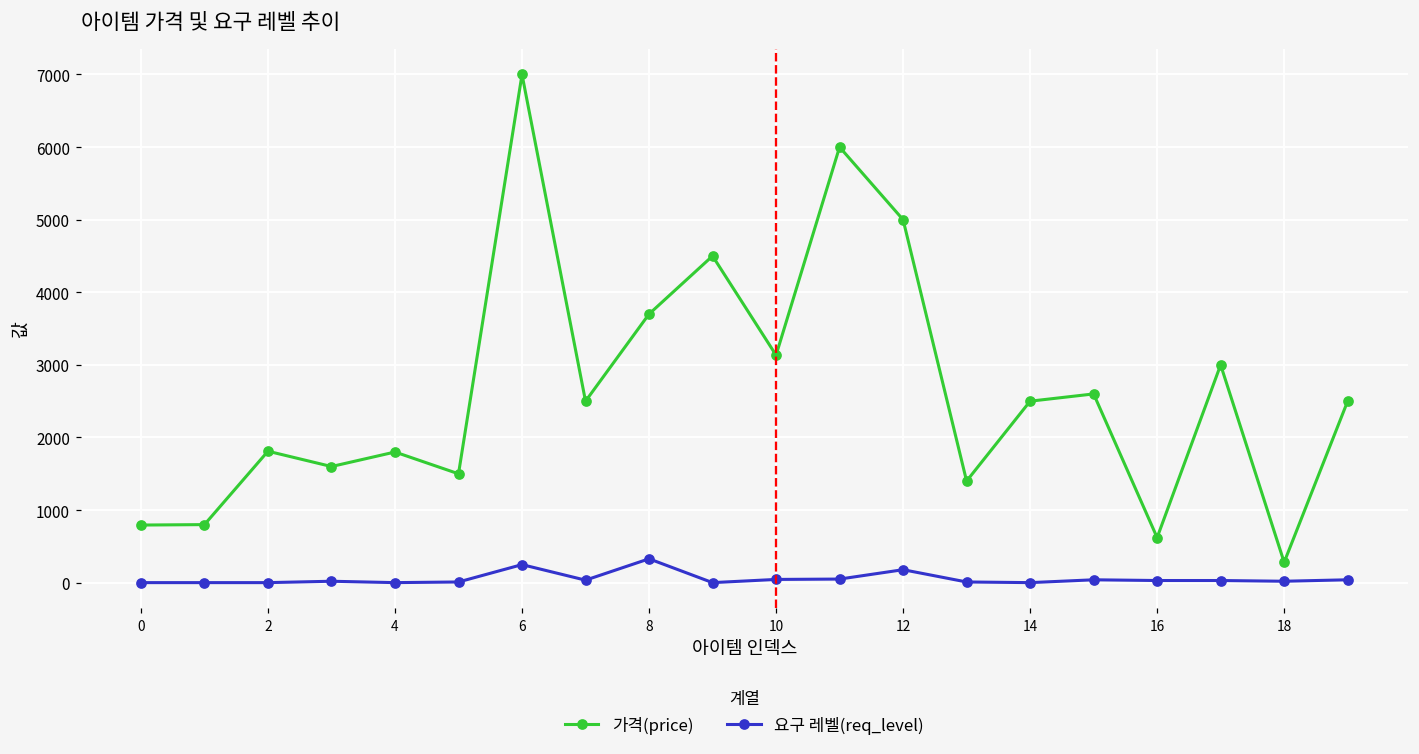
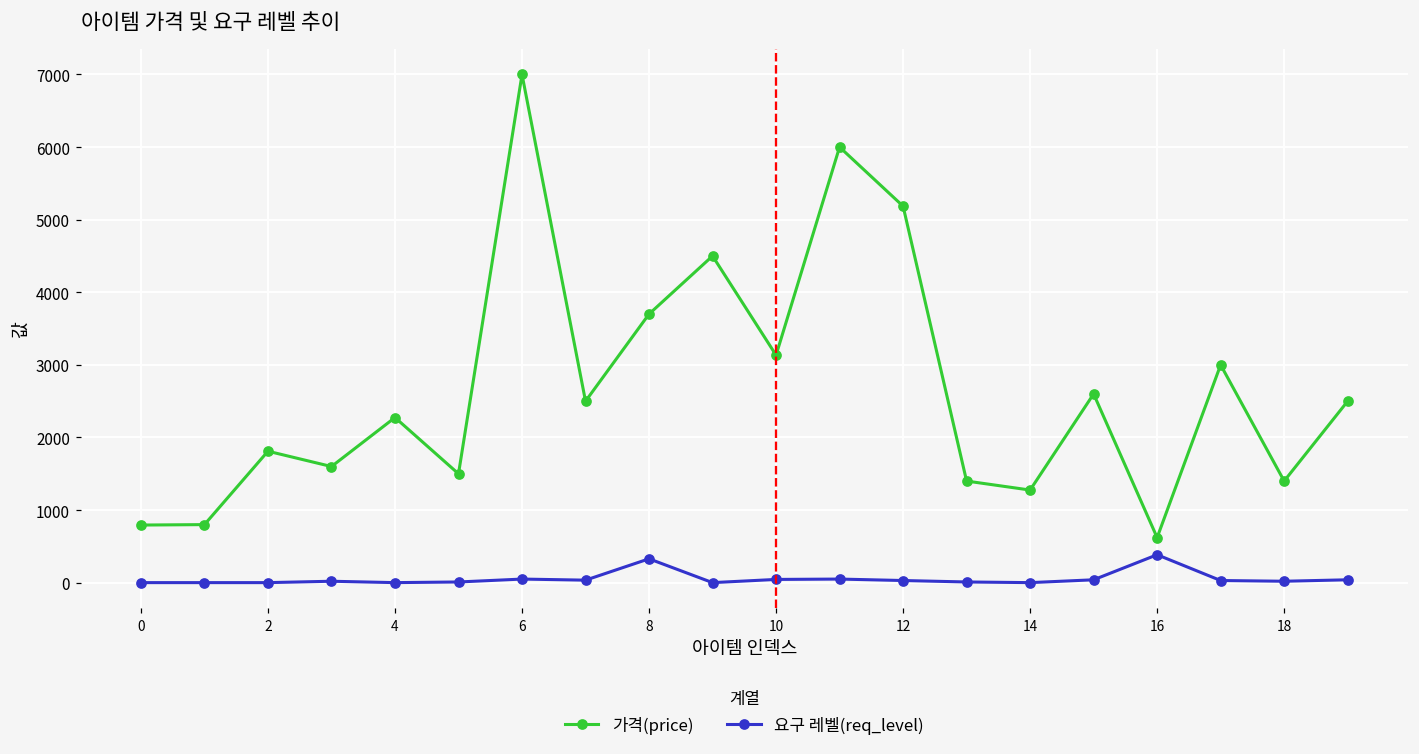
  {
    "가격(price)": {
      "0": 800,
      "2": 1800,
-     "4": 1800,
+     "4": 2300,
      "6": 7000,
      "8": 3700,
      "10": 3100,
-     "12": 5000,
-     "14": 2500,
+     "12": 5200,
+     "14": 1300,
      "16": 600,
-     "18": 300
+     "18": 1400
    },
    "요구 레벨(req_level)": {
      "0": 0,
      "2": 0,
      "4": 0,
-     "6": 200,
+     "6": 100,
      "8": 300,
      "10": 0,
-     "12": 200,
+     "12": 0,
      "14": 0,
-     "16": 0,
+     "16": 400,
      "18": 0
    }
  }
